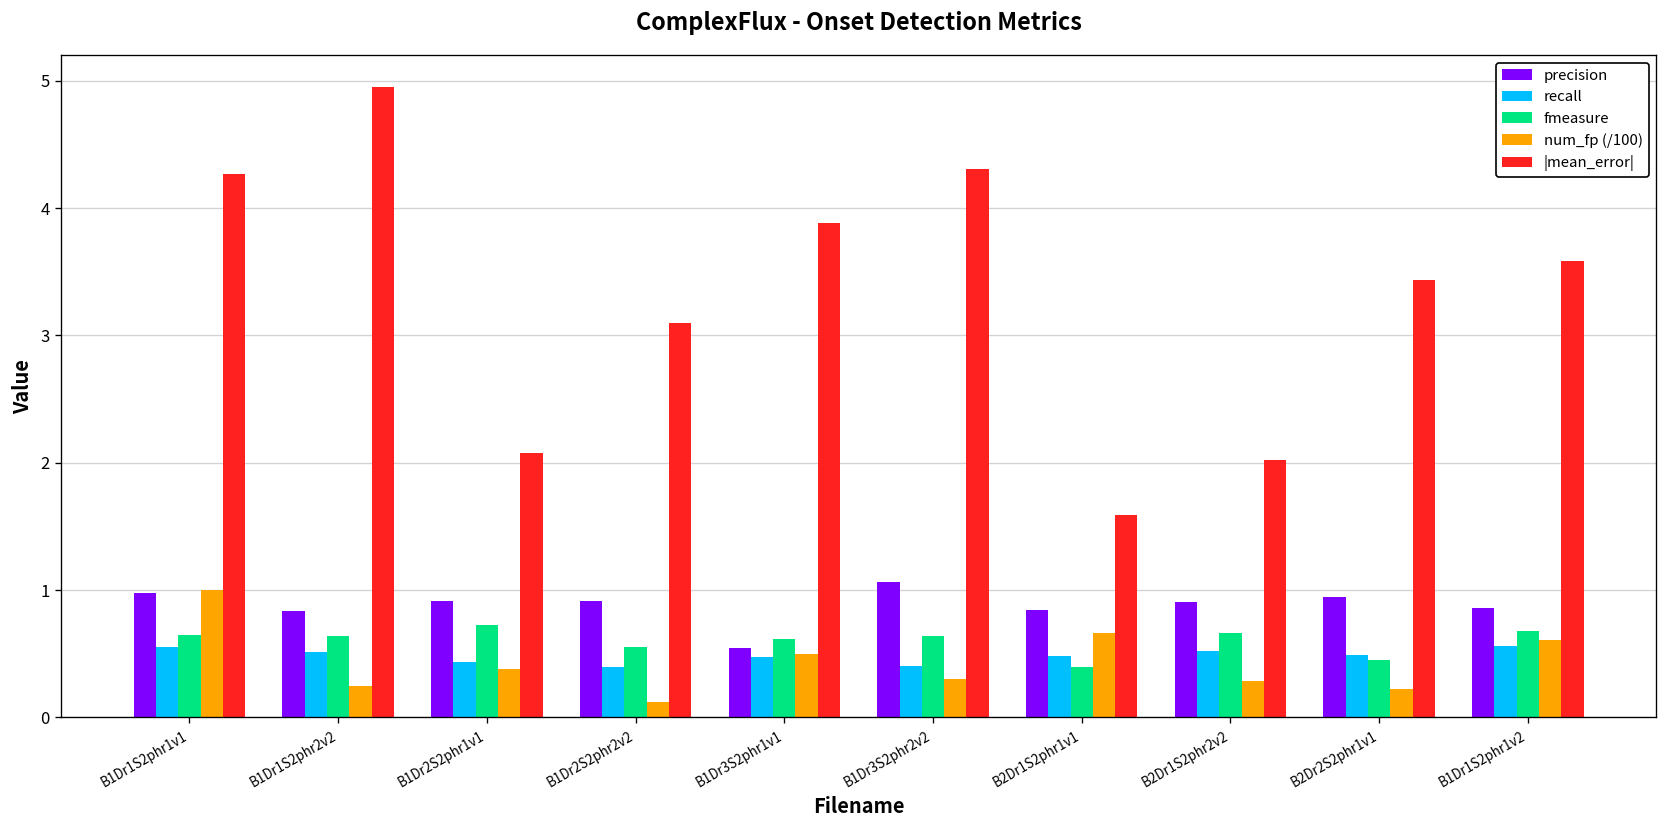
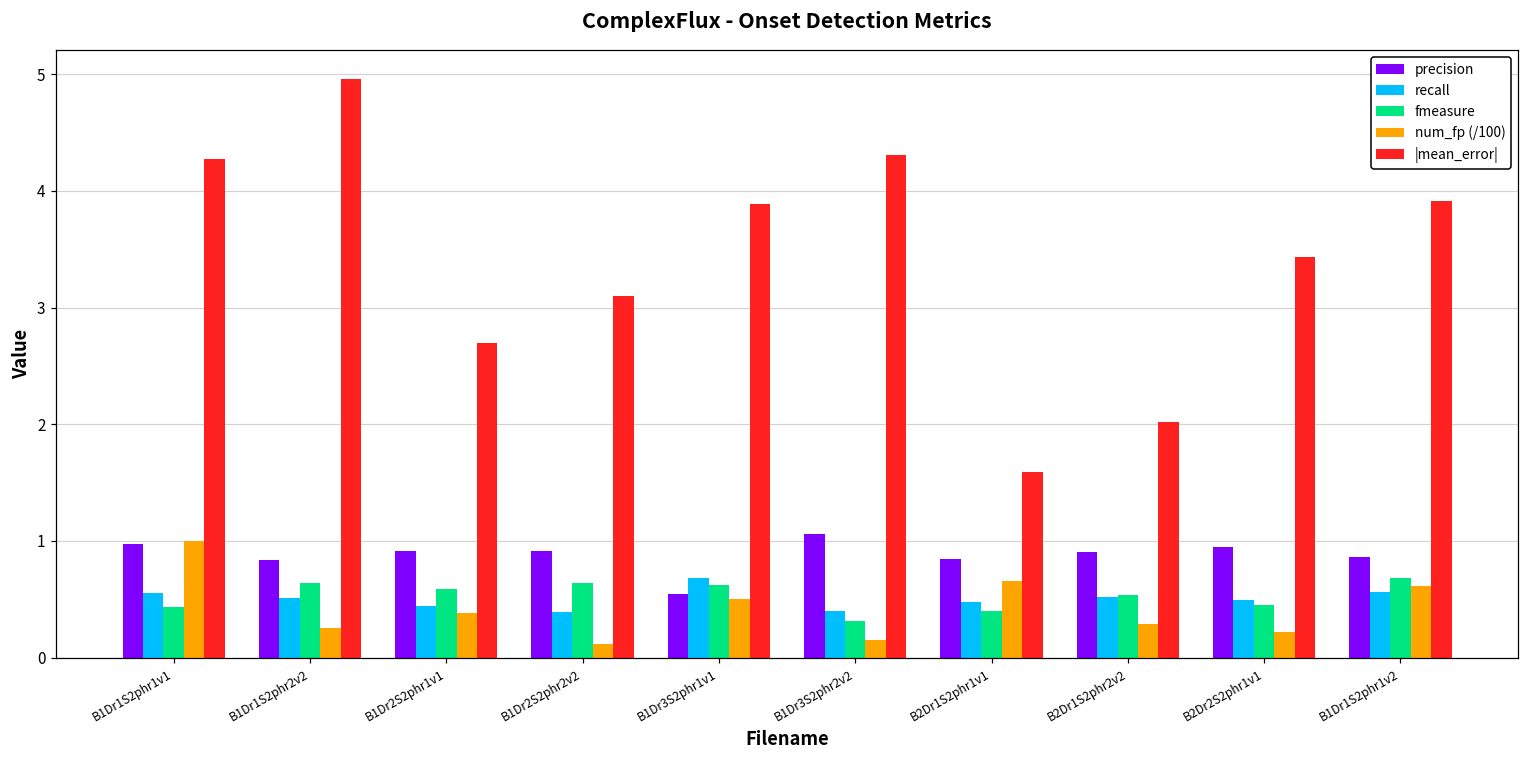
  {
    "precision": {
      "B1Dr1S2phr1v1": 0.98,
      "B1Dr1S2phr2v2": 0.84,
      "B1Dr2S2phr1v1": 0.91,
      "B1Dr2S2phr2v2": 0.92,
      "B1Dr3S2phr1v1": 0.54,
      "B1Dr3S2phr2v2": 1.06,
      "B2Dr1S2phr1v1": 0.85,
      "B2Dr1S2phr2v2": 0.91,
      "B2Dr2S2phr1v1": 0.95,
      "B1Dr1S2phr1v2": 0.86
    },
    "recall": {
      "B1Dr1S2phr1v1": 0.55,
      "B1Dr1S2phr2v2": 0.51,
      "B1Dr2S2phr1v1": 0.44,
      "B1Dr2S2phr2v2": 0.39,
-     "B1Dr3S2phr1v1": 0.48,
+     "B1Dr3S2phr1v1": 0.68,
      "B1Dr3S2phr2v2": 0.40,
      "B2Dr1S2phr1v1": 0.48,
      "B2Dr1S2phr2v2": 0.52,
      "B2Dr2S2phr1v1": 0.49,
      "B1Dr1S2phr1v2": 0.56
    },
    "fmeasure": {
-     "B1Dr1S2phr1v1": 0.65,
+     "B1Dr1S2phr1v1": 0.43,
      "B1Dr1S2phr2v2": 0.64,
-     "B1Dr2S2phr1v1": 0.73,
-     "B1Dr2S2phr2v2": 0.55,
+     "B1Dr2S2phr1v1": 0.59,
+     "B1Dr2S2phr2v2": 0.64,
      "B1Dr3S2phr1v1": 0.62,
-     "B1Dr3S2phr2v2": 0.64,
+     "B1Dr3S2phr2v2": 0.32,
      "B2Dr1S2phr1v1": 0.40,
-     "B2Dr1S2phr2v2": 0.66,
+     "B2Dr1S2phr2v2": 0.54,
      "B2Dr2S2phr1v1": 0.45,
      "B1Dr1S2phr1v2": 0.68
    },
    "num_fp (/100)": {
      "B1Dr1S2phr1v1": 1.00,
      "B1Dr1S2phr2v2": 0.25,
      "B1Dr2S2phr1v1": 0.38,
      "B1Dr2S2phr2v2": 0.12,
      "B1Dr3S2phr1v1": 0.50,
-     "B1Dr3S2phr2v2": 0.30,
+     "B1Dr3S2phr2v2": 0.15,
      "B2Dr1S2phr1v1": 0.66,
      "B2Dr1S2phr2v2": 0.29,
      "B2Dr2S2phr1v1": 0.22,
      "B1Dr1S2phr1v2": 0.61
    },
    "|mean_error|": {
      "B1Dr1S2phr1v1": 4.27,
      "B1Dr1S2phr2v2": 4.96,
-     "B1Dr2S2phr1v1": 2.08,
+     "B1Dr2S2phr1v1": 2.70,
      "B1Dr2S2phr2v2": 3.10,
      "B1Dr3S2phr1v1": 3.89,
      "B1Dr3S2phr2v2": 4.31,
      "B2Dr1S2phr1v1": 1.59,
      "B2Dr1S2phr2v2": 2.02,
      "B2Dr2S2phr1v1": 3.43,
-     "B1Dr1S2phr1v2": 3.59
+     "B1Dr1S2phr1v2": 3.91
    }
  }
